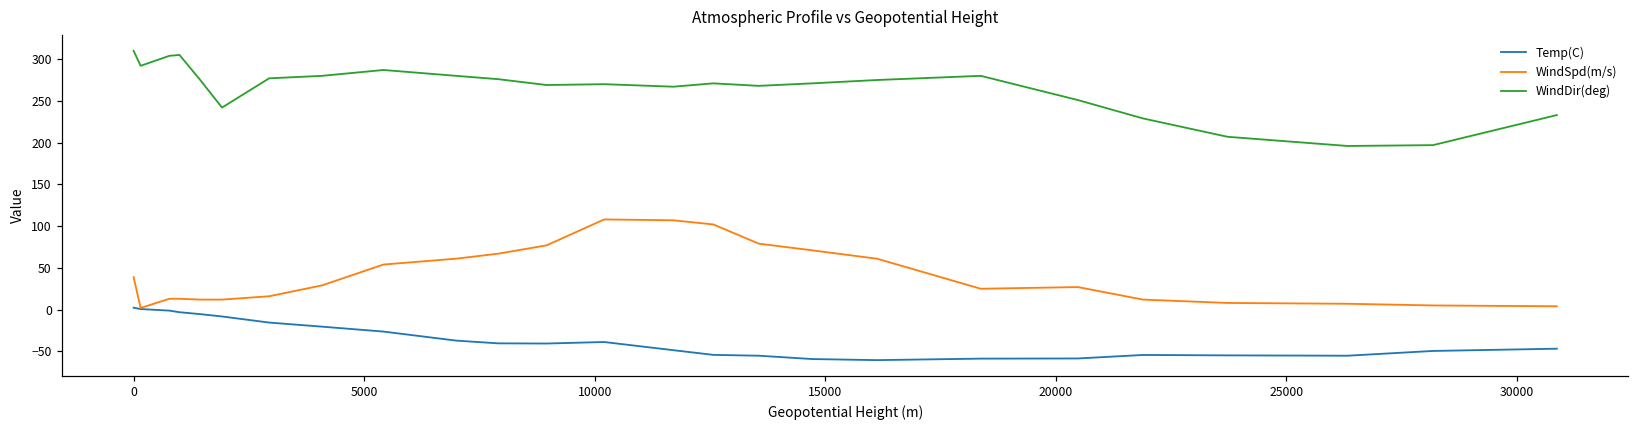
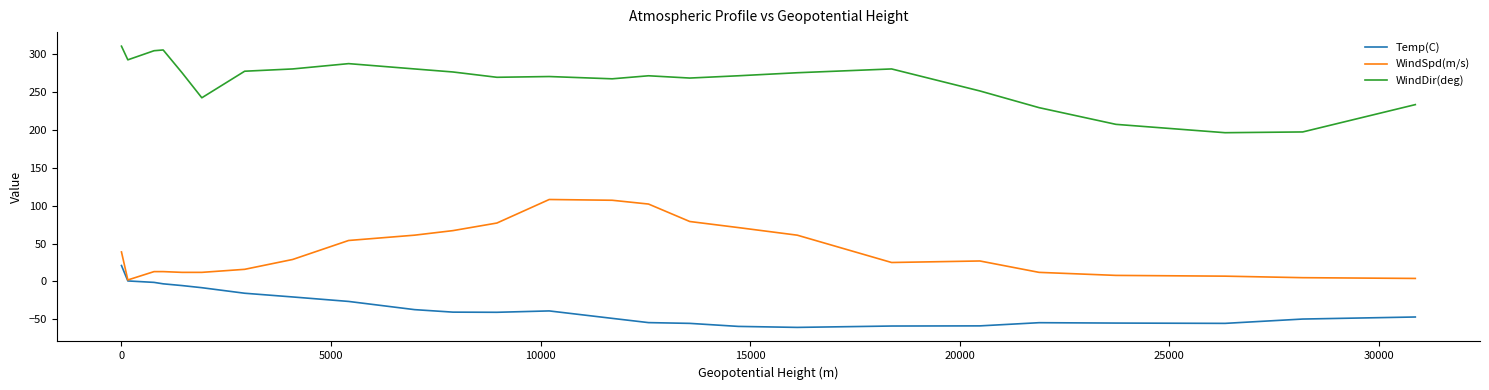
  {
    "Temp(C)": {
-     "0": 0
+     "0": 20
    },
    "WindSpd(m/s)": {
      "0": 40
    },
    "WindDir(deg)": {
      "0": 310
    }
  }
